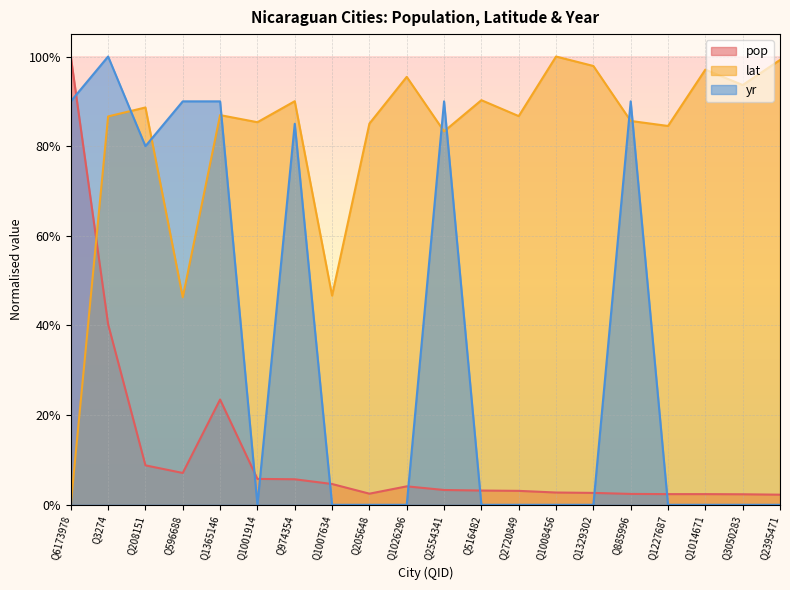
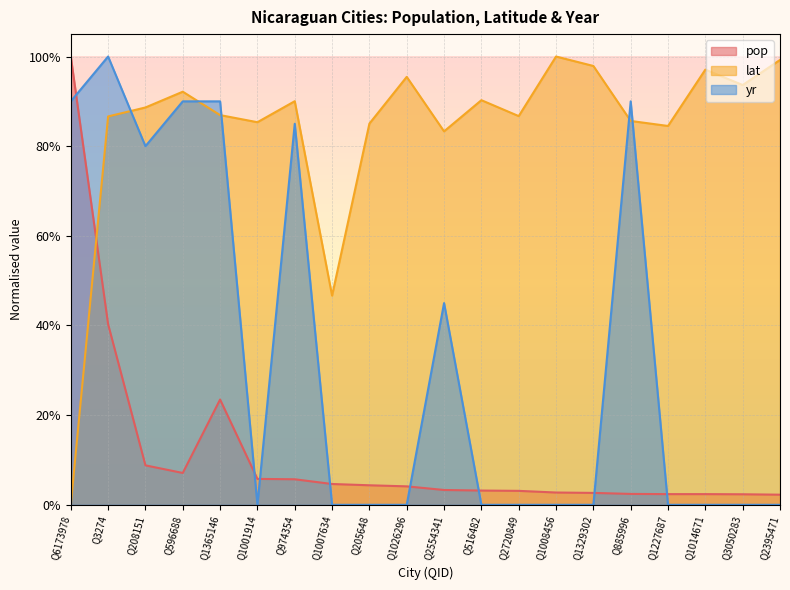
  {
    "pop": {
      "Q6173978": "100%",
      "Q3274": "40%",
      "Q208151": "9%",
      "Q596688": "7%",
      "Q1365146": "23%",
      "Q1001914": "6%",
      "Q974354": "6%",
      "Q1007634": "5%",
-     "Q205648": "2%",
+     "Q205648": "4%",
      "Q1026296": "4%",
      "Q2554341": "3%",
      "Q516482": "3%",
      "Q2720849": "3%",
      "Q1008456": "3%",
      "Q1329302": "3%",
      "Q885996": "2%",
      "Q1227687": "2%",
      "Q1014671": "2%",
      "Q3050283": "2%",
      "Q2395471": "2%"
    },
    "lat": {
      "Q6173978": "0%",
      "Q3274": "87%",
      "Q208151": "89%",
-     "Q596688": "46%",
+     "Q596688": "92%",
      "Q1365146": "87%",
      "Q1001914": "85%",
      "Q974354": "90%",
      "Q1007634": "47%",
      "Q205648": "85%",
      "Q1026296": "95%",
      "Q2554341": "83%",
      "Q516482": "90%",
      "Q2720849": "87%",
      "Q1008456": "100%",
      "Q1329302": "98%",
      "Q885996": "86%",
      "Q1227687": "85%",
      "Q1014671": "97%",
      "Q2395471": "99%"
    },
    "yr": {
      "Q6173978": "90%",
      "Q3274": "100%",
      "Q208151": "80%",
      "Q596688": "90%",
      "Q1365146": "90%",
      "Q1001914": "0%",
      "Q974354": "85%",
      "Q1007634": "0%",
      "Q205648": "0%",
      "Q1026296": "0%",
-     "Q2554341": "90%",
+     "Q2554341": "45%",
      "Q516482": "0%",
      "Q2720849": "0%",
      "Q1008456": "0%",
      "Q1329302": "0%",
      "Q885996": "90%",
      "Q1227687": "0%",
      "Q1014671": "0%",
      "Q3050283": "0%",
      "Q2395471": "0%"
    }
  }
